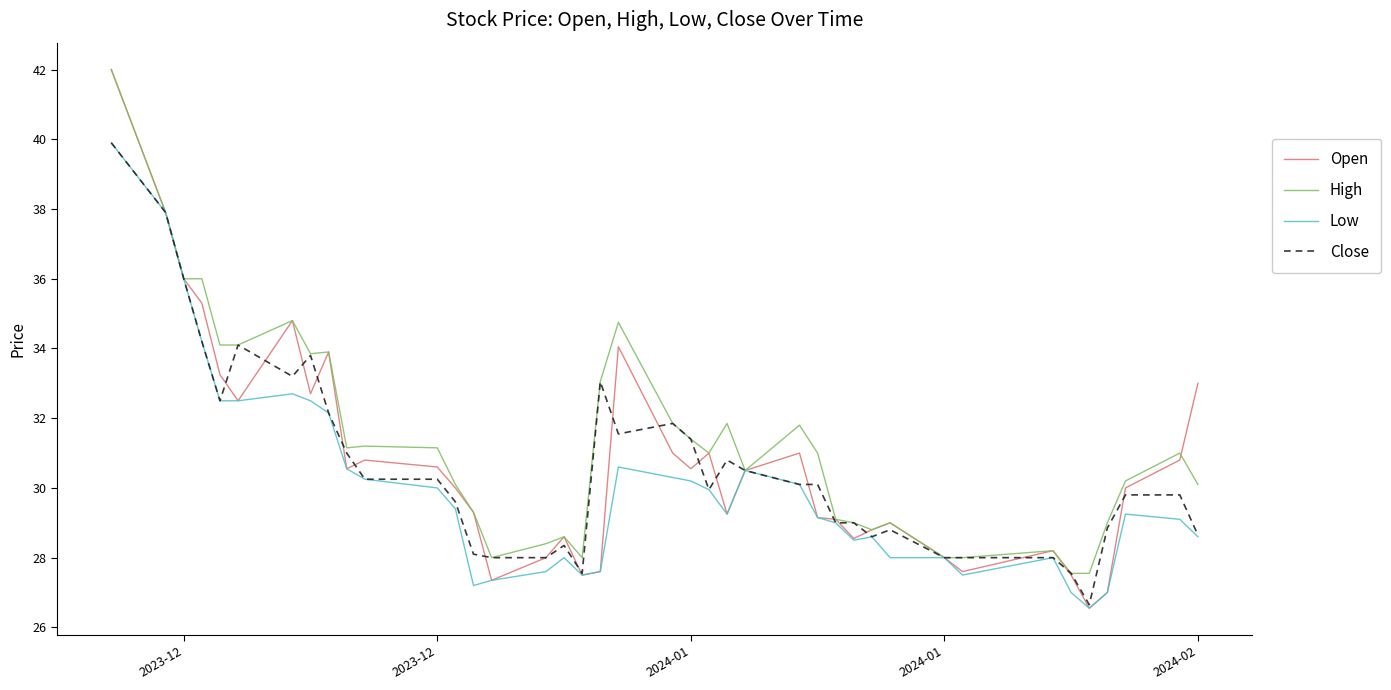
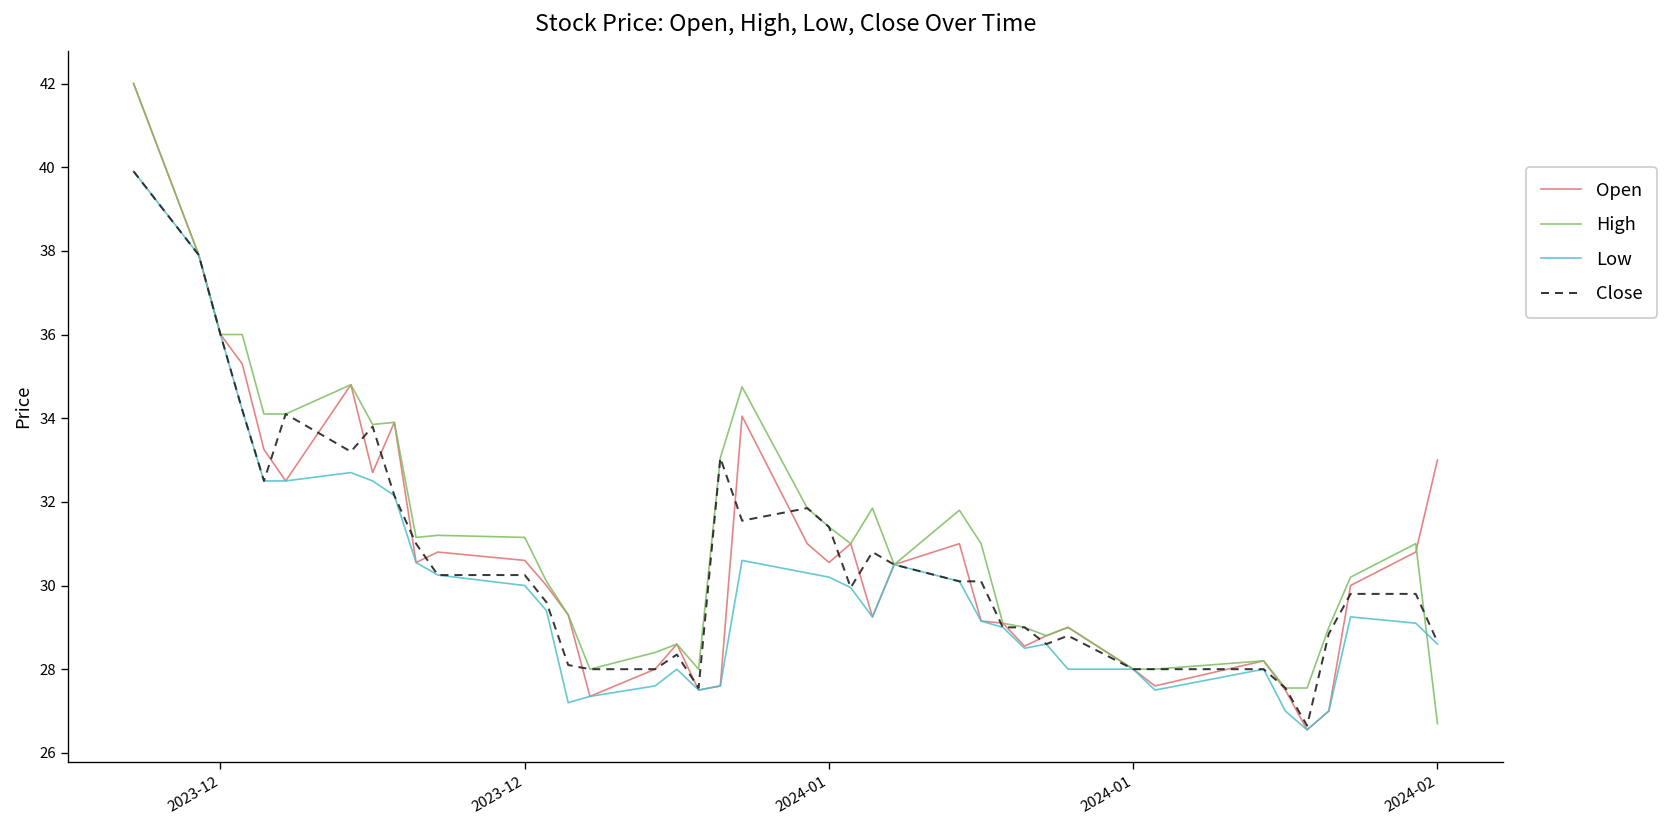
  {
    "Open": {
      "2024-02": 33.0
    },
    "High": {
-     "2024-02": 30.1
+     "2024-02": 26.7
    }
  }
